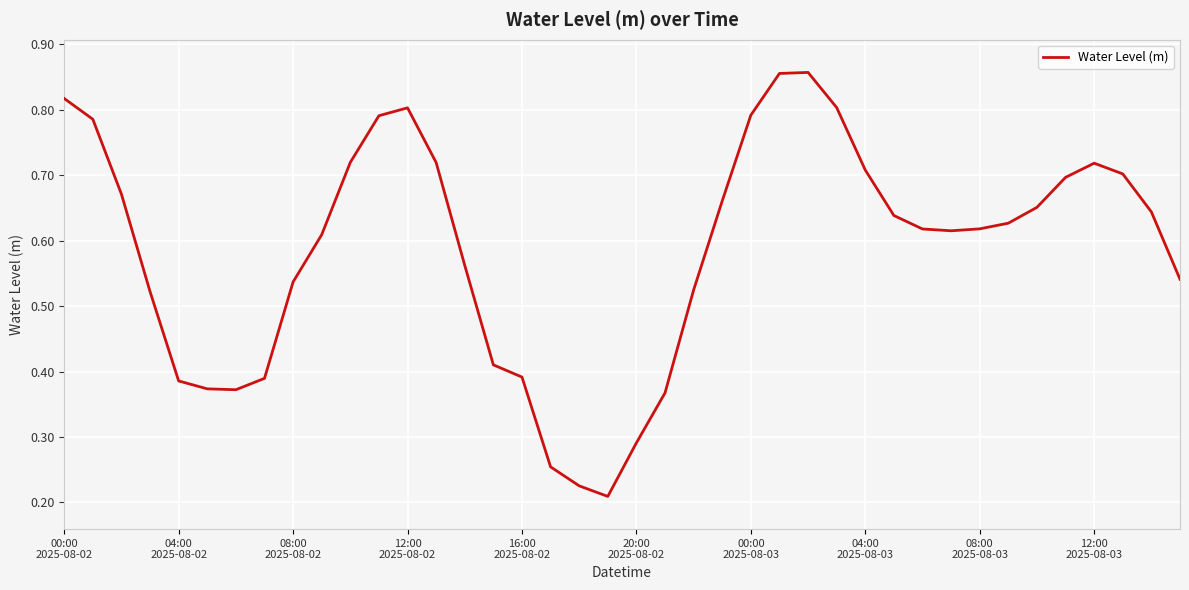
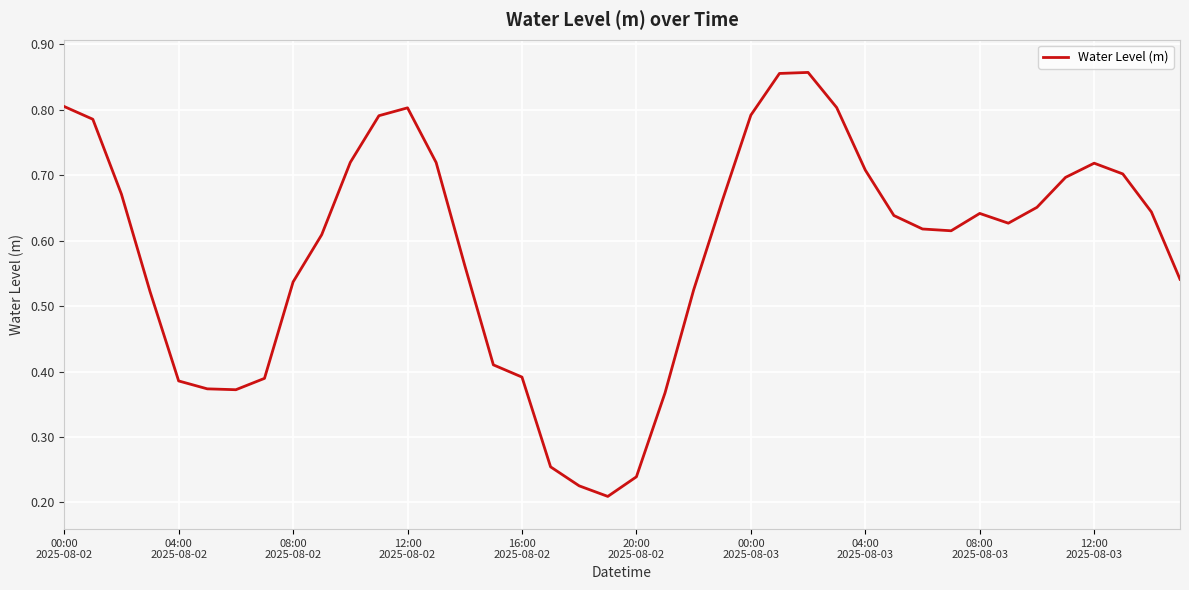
  {
-   "00:00 2025-08-02": 0.82,
+   "00:00 2025-08-02": 0.81,
    "04:00 2025-08-02": 0.39,
    "08:00 2025-08-02": 0.54,
    "12:00 2025-08-02": 0.80,
    "16:00 2025-08-02": 0.39,
-   "20:00 2025-08-02": 0.29,
+   "20:00 2025-08-02": 0.24,
    "00:00 2025-08-03": 0.79,
    "04:00 2025-08-03": 0.71,
-   "08:00 2025-08-03": 0.62,
+   "08:00 2025-08-03": 0.64,
    "12:00 2025-08-03": 0.72
  }
